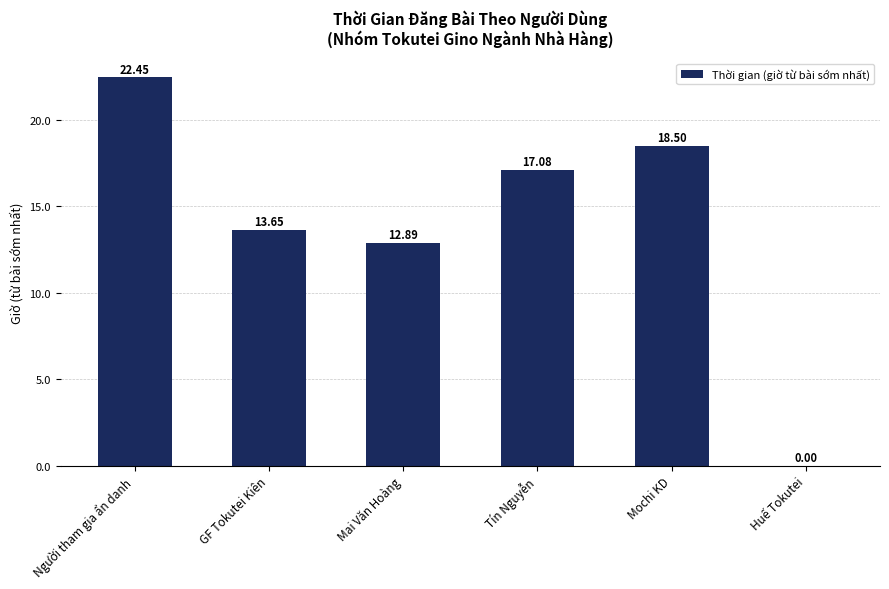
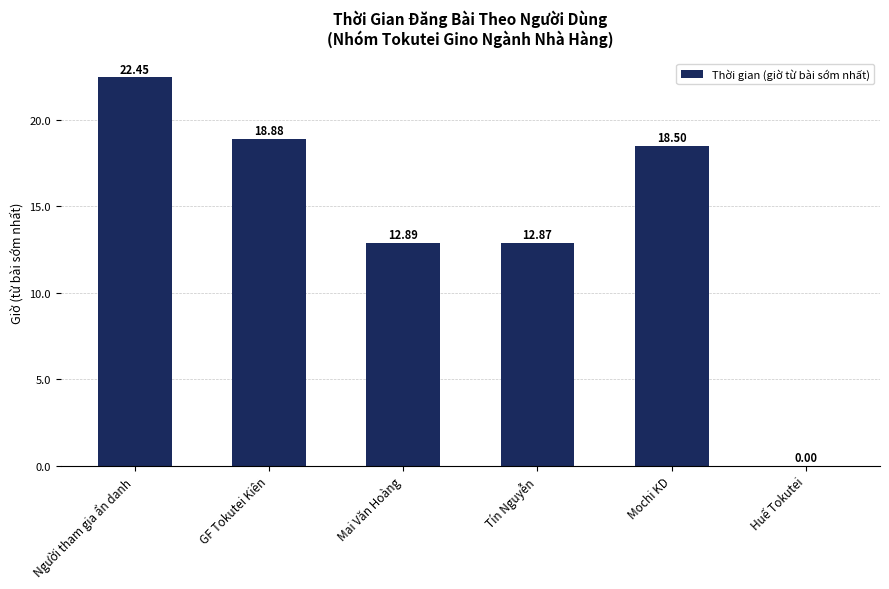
  {
    "Người tham gia ẩn danh": 22.45,
-   "GF Tokutei Kiên": 13.65,
+   "GF Tokutei Kiên": 18.88,
    "Mai Văn Hoàng": 12.89,
-   "Tín Nguyễn": 17.08,
+   "Tín Nguyễn": 12.87,
    "Mochi KD": 18.50,
    "Huế Tokutei": 0.00
  }
